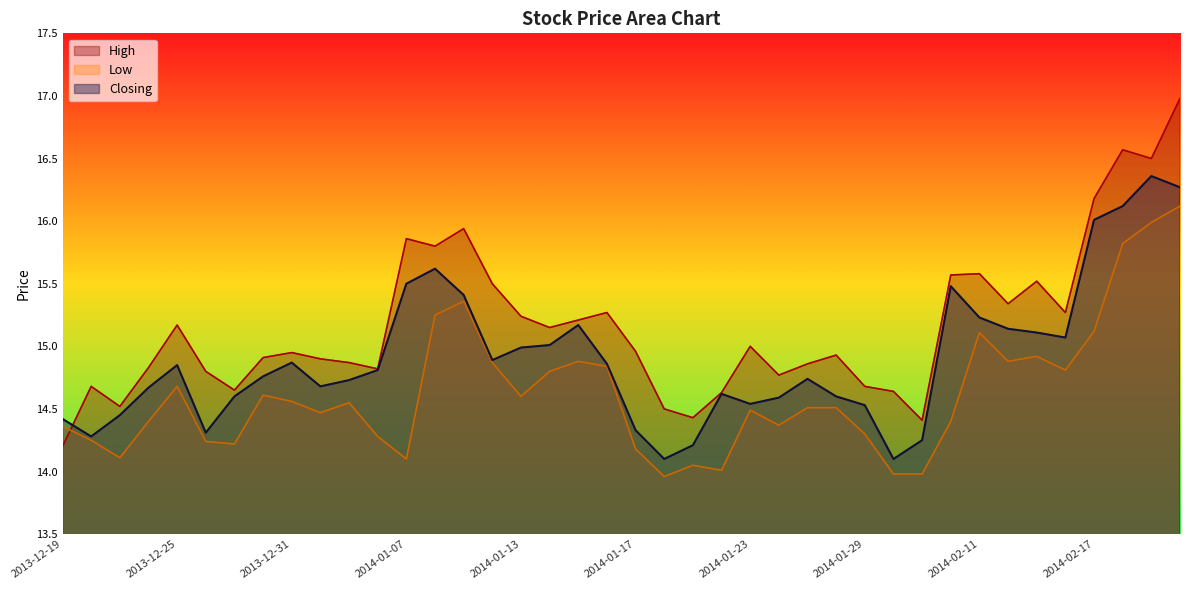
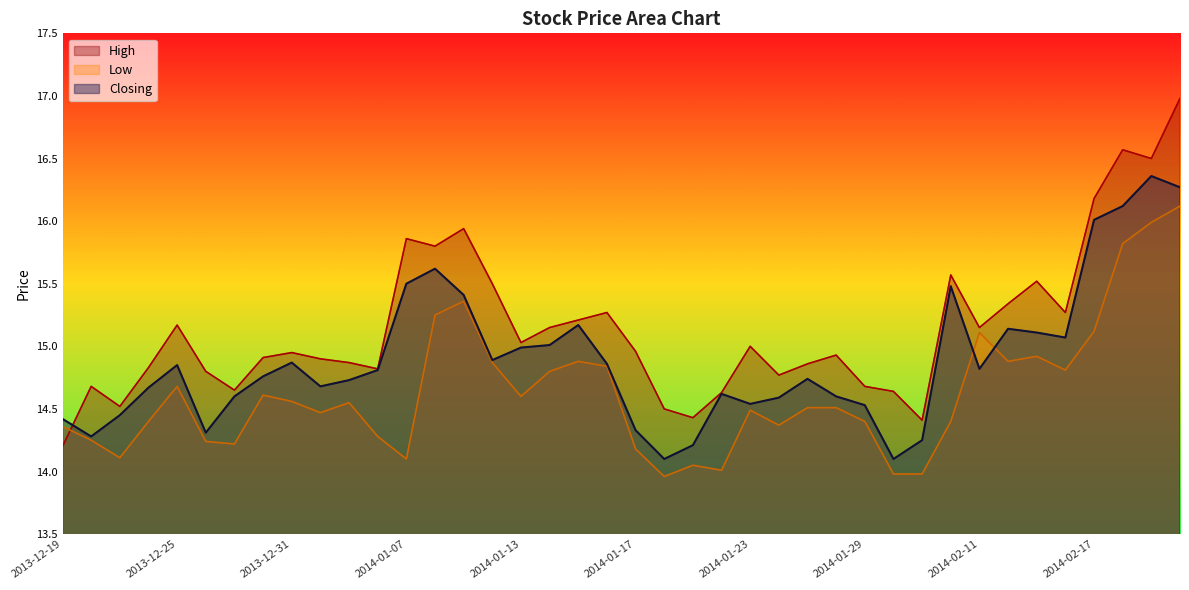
  {
    "High": {
      "2013-12-19": 14.20,
      "2013-12-25": 15.17,
      "2013-12-31": 14.95,
      "2014-01-07": 15.86,
-     "2014-01-13": 15.24,
+     "2014-01-13": 15.03,
      "2014-01-17": 14.96,
      "2014-01-23": 15.00,
      "2014-01-29": 14.68,
-     "2014-02-11": 15.58,
+     "2014-02-11": 15.15,
      "2014-02-17": 16.18
    },
    "Low": {
      "2013-12-19": 14.36,
      "2013-12-25": 14.68,
      "2013-12-31": 14.56,
      "2014-01-07": 14.1,
      "2014-01-13": 14.6,
      "2014-01-17": 14.18,
      "2014-01-23": 14.5,
-     "2014-01-29": 14.3,
+     "2014-01-29": 14.4,
      "2014-02-11": 15.1,
      "2014-02-17": 15.12
    },
    "Closing": {
      "2013-12-19": 14.42,
      "2013-12-25": 14.85,
      "2013-12-31": 14.87,
      "2014-01-07": 15.50,
      "2014-01-13": 14.99,
      "2014-01-17": 14.33,
      "2014-01-23": 14.54,
      "2014-01-29": 14.53,
-     "2014-02-11": 15.23,
+     "2014-02-11": 14.82,
      "2014-02-17": 16.01
    }
  }
